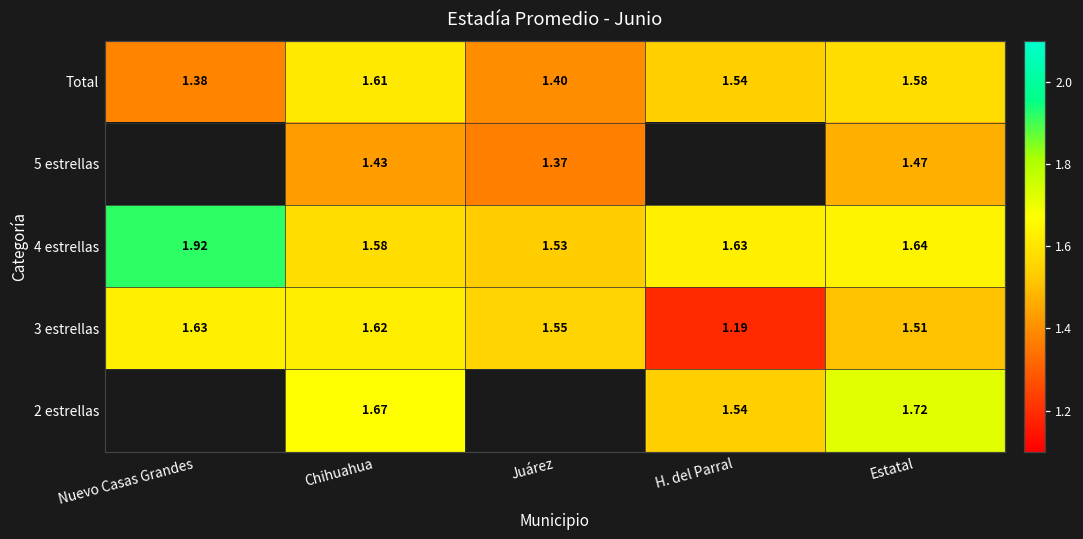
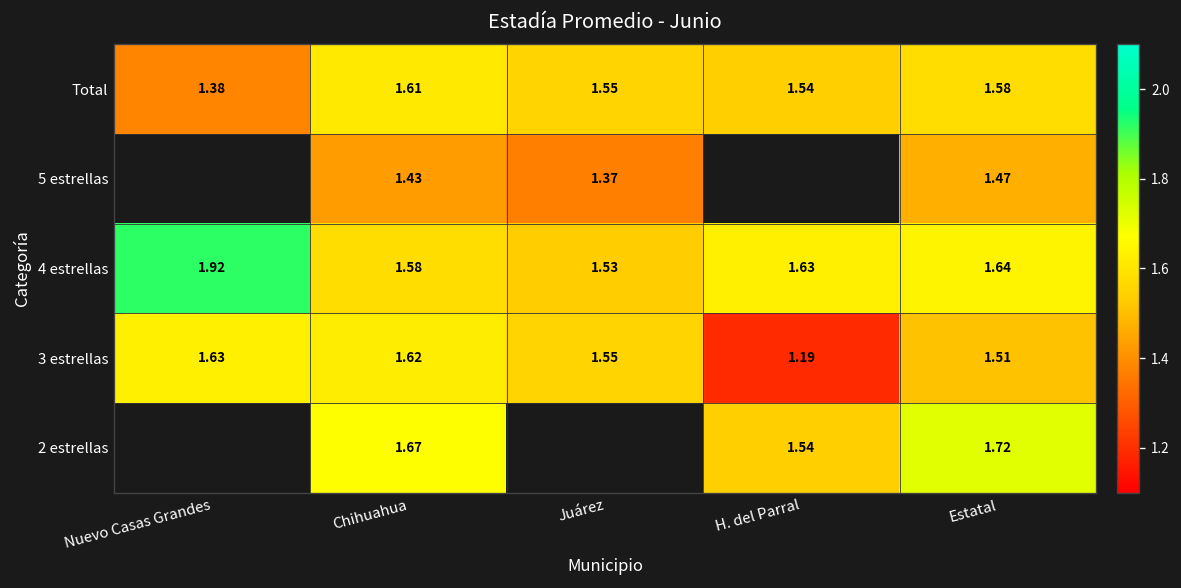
  {
    "Total": {
      "Nuevo Casas Grandes": 1.38,
      "Chihuahua": 1.61,
-     "Juárez": 1.40,
+     "Juárez": 1.55,
      "H. del Parral": 1.54,
      "Estatal": 1.58
    },
    "5 estrellas": {
      "Chihuahua": 1.43,
      "Juárez": 1.37,
      "Estatal": 1.47
    },
    "4 estrellas": {
      "Nuevo Casas Grandes": 1.92,
      "Chihuahua": 1.58,
      "Juárez": 1.53,
      "H. del Parral": 1.63,
      "Estatal": 1.64
    },
    "3 estrellas": {
      "Nuevo Casas Grandes": 1.63,
      "Chihuahua": 1.62,
      "Juárez": 1.55,
      "H. del Parral": 1.19,
      "Estatal": 1.51
    },
    "2 estrellas": {
      "Chihuahua": 1.67,
      "H. del Parral": 1.54,
      "Estatal": 1.72
    }
  }
